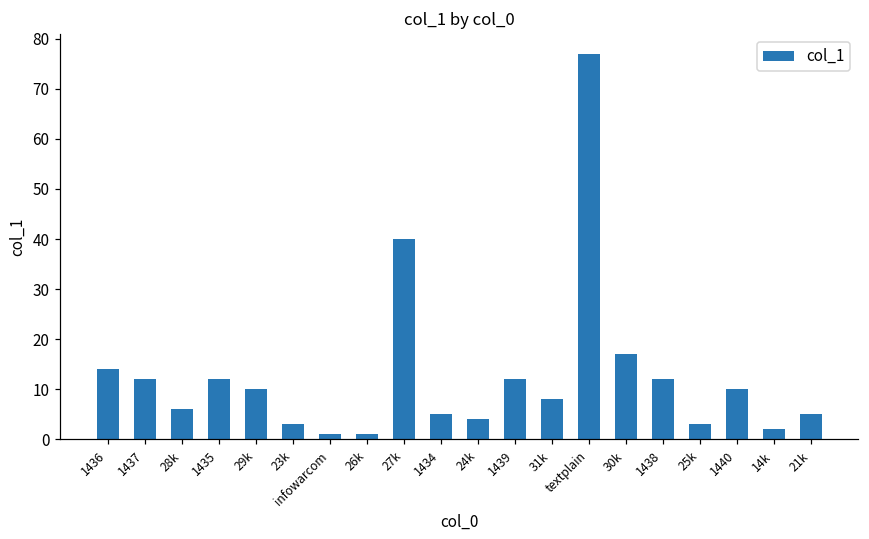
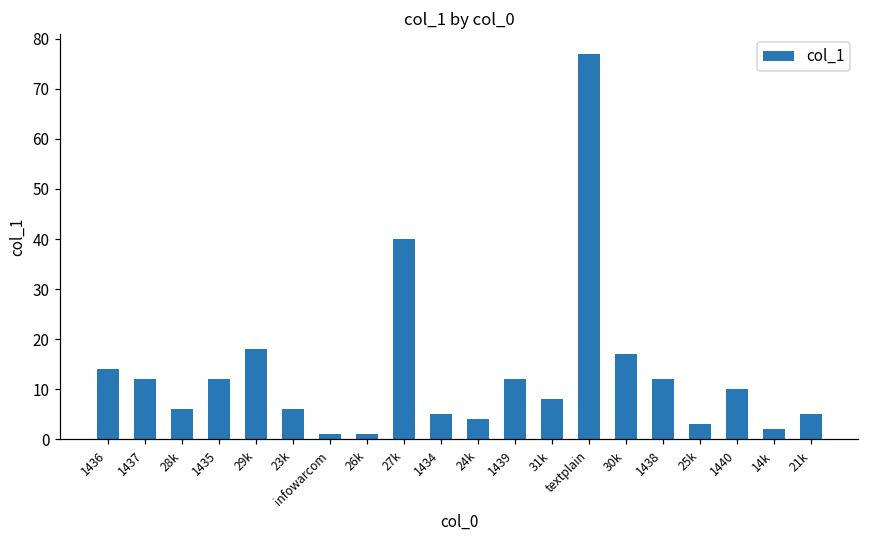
  {
    "1436": 14,
    "1437": 12,
    "28k": 6,
    "1435": 12,
-   "29k": 10,
-   "23k": 3,
+   "29k": 18,
+   "23k": 6,
    "infowarcom": 1,
    "26k": 1,
    "27k": 40,
    "1434": 5,
    "24k": 4,
    "1439": 12,
    "31k": 8,
    "textplain": 77,
    "30k": 17,
    "1438": 12,
    "25k": 3,
    "1440": 10,
    "14k": 2,
    "21k": 5
  }
